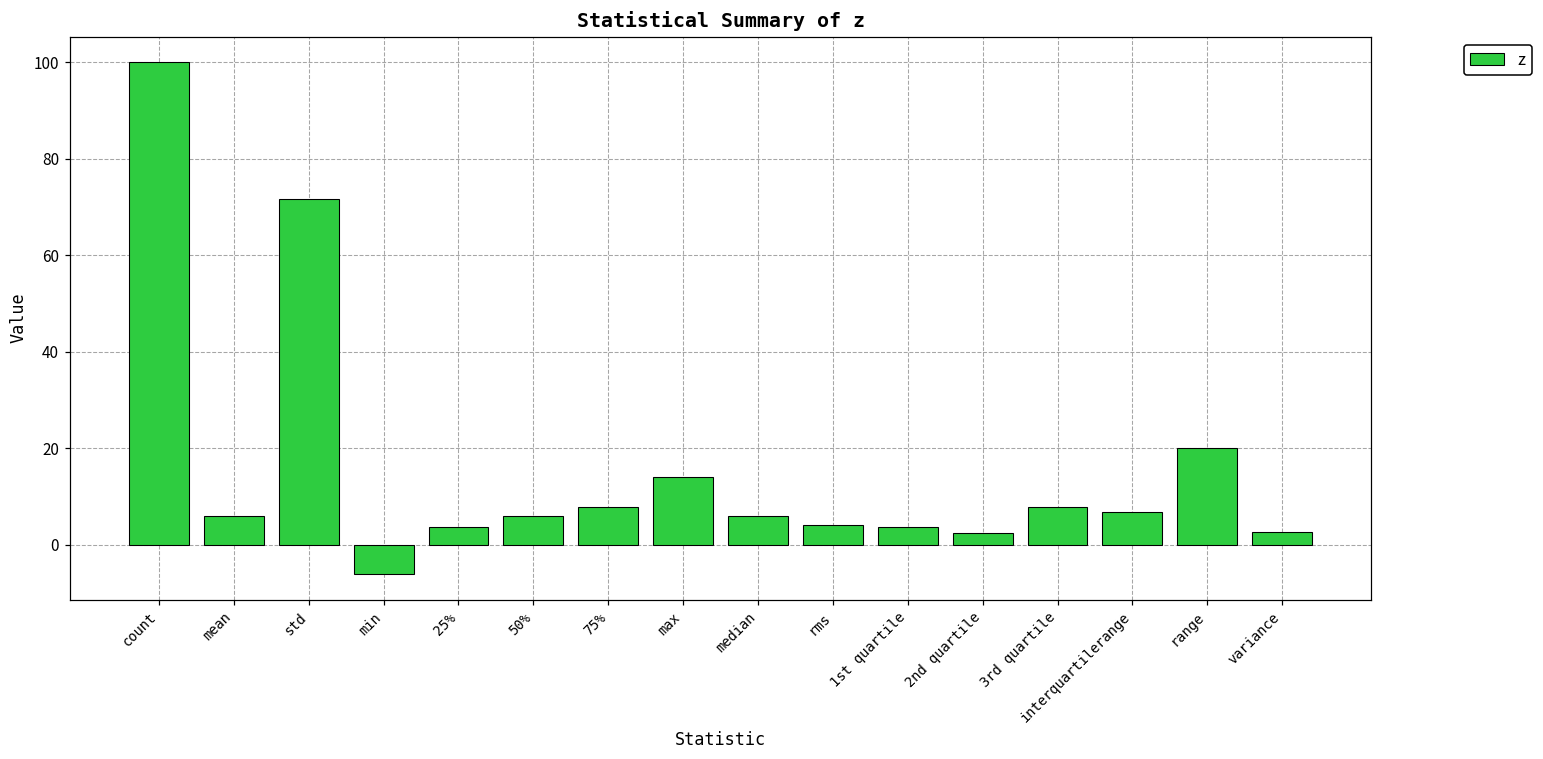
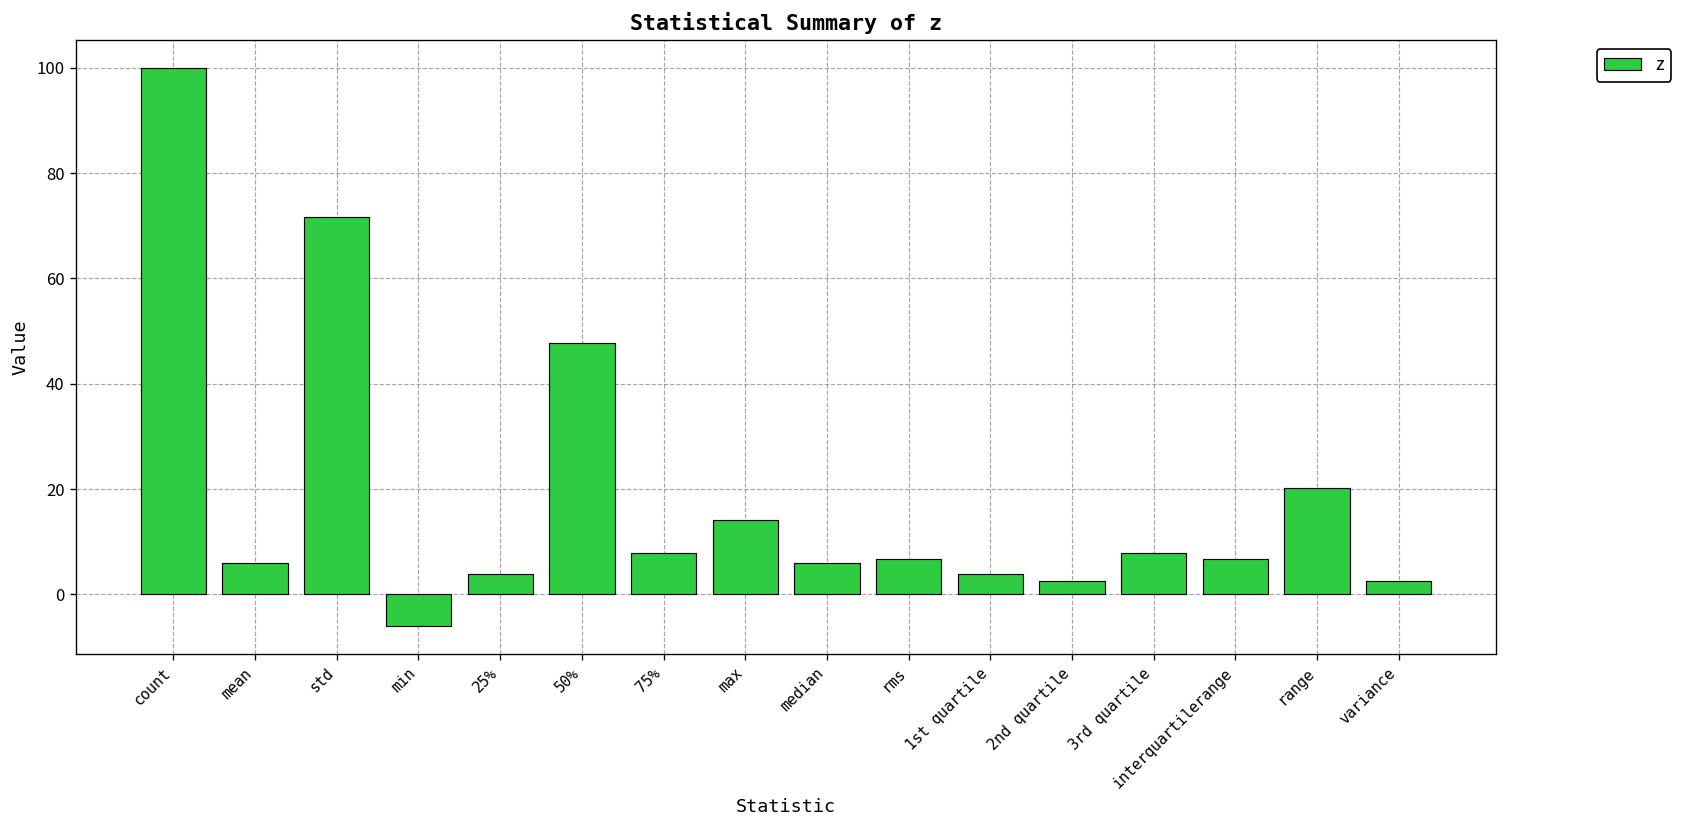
  {
    "count": 100,
    "mean": 6,
    "std": 72,
    "min": -6,
    "25%": 4,
-   "50%": 6,
+   "50%": 48,
    "75%": 8,
    "max": 14,
    "median": 6,
-   "rms": 4,
+   "rms": 7,
    "1st quartile": 4,
    "2nd quartile": 2,
    "3rd quartile": 8,
    "interquartilerange": 7,
    "range": 20,
    "variance": 3
  }
